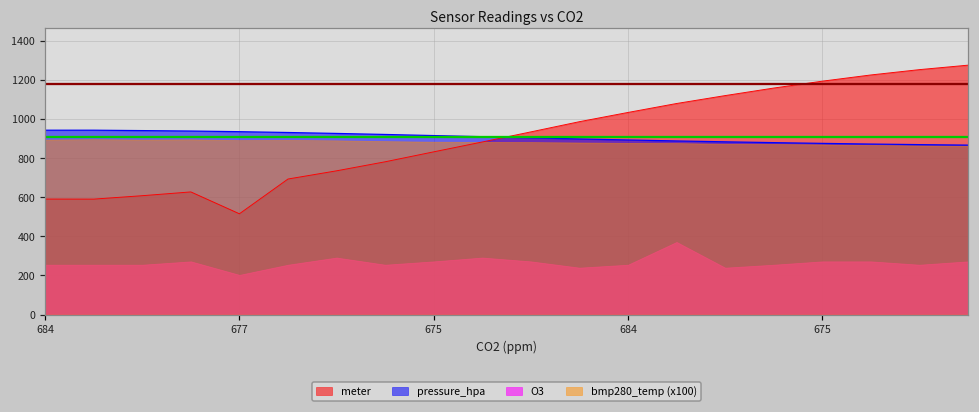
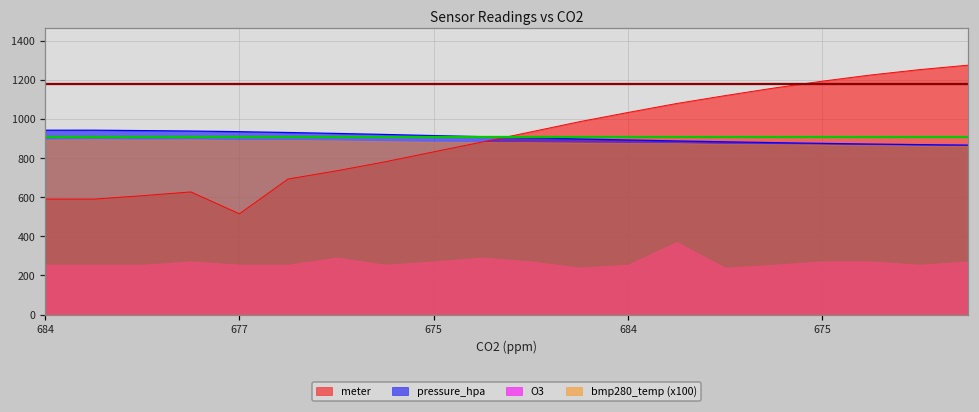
  {
    "meter": {
      "677": 520
    },
    "pressure_hpa": {
      "677": 940
    },
    "O3": {
-     "677": 200
+     "677": 260
    },
    "bmp280_temp (x100)": {
      "677": 890
    }
  }
